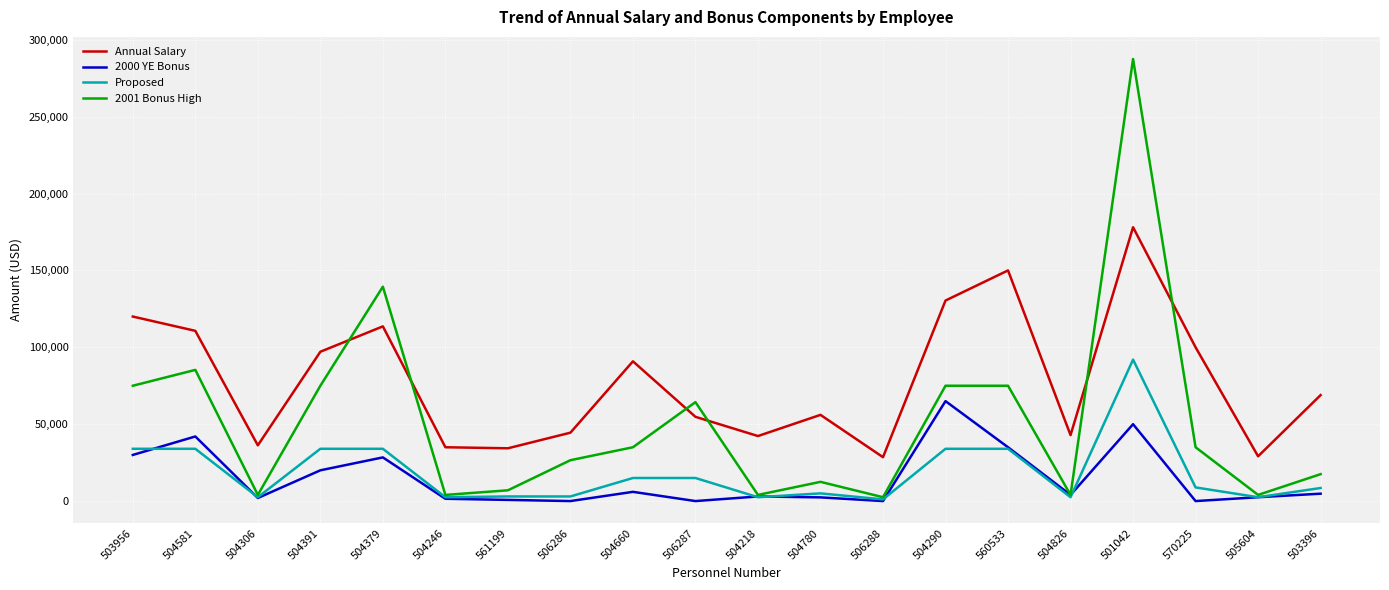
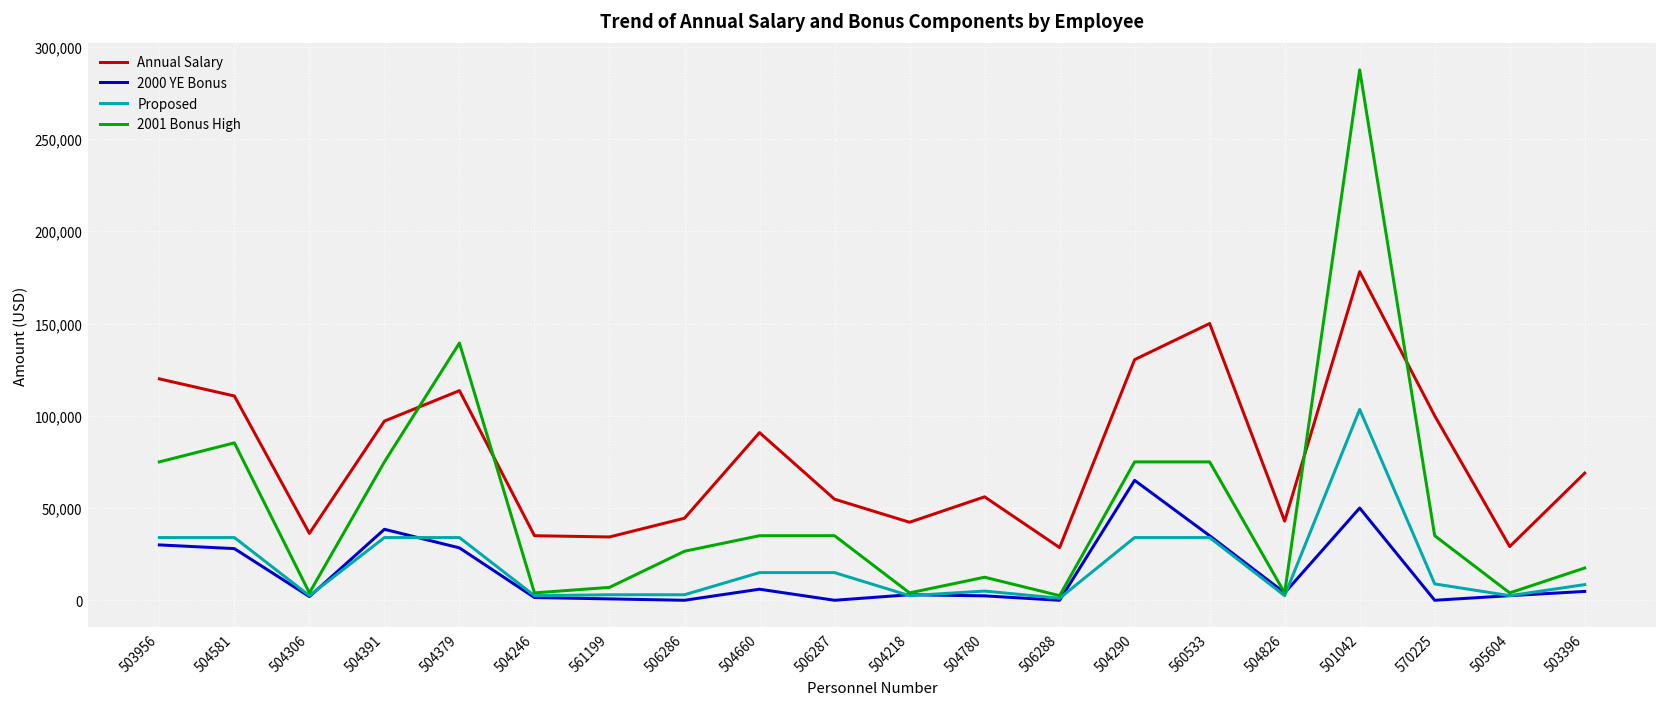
  {
    "Annual Salary": {
      "503956": "120,000",
      "504581": "111,000",
      "504306": "36,000",
      "504391": "97,000",
      "504379": "114,000",
      "504246": "35,000",
      "561199": "34,000",
      "506286": "44,000",
      "504660": "91,000",
      "506287": "55,000",
      "504218": "42,000",
      "504780": "56,000",
      "506288": "29,000",
      "504290": "130,000",
      "560533": "150,000",
      "504826": "43,000",
      "501042": "178,000",
      "570225": "100,000",
      "505604": "29,000",
      "503396": "69,000"
    },
    "2000 YE Bonus": {
      "503956": "30,000",
-     "504581": "42,000",
-     "504391": "20,000",
+     "504581": "28,000",
+     "504391": "38,000",
      "504379": "28,000",
      "561199": "1,000",
      "506286": "0",
      "504660": "6,000",
      "506287": "0",
      "504780": "2,000",
      "504290": "65,000",
      "501042": "50,000",
      "570225": "0",
      "503396": "5,000"
    },
    "Proposed": {
      "503956": "34,000",
      "504581": "34,000",
      "504391": "34,000",
      "504379": "34,000",
      "561199": "3,000",
      "506286": "3,000",
      "504660": "15,000",
      "506287": "15,000",
      "504780": "5,000",
      "504290": "34,000",
-     "501042": "92,000",
+     "501042": "103,000",
      "570225": "9,000",
      "503396": "9,000"
    },
    "2001 Bonus High": {
      "503956": "75,000",
      "504581": "85,000",
      "504391": "75,000",
      "504379": "139,000",
      "561199": "7,000",
      "506286": "27,000",
      "504660": "35,000",
-     "506287": "64,000",
+     "506287": "35,000",
      "504780": "13,000",
      "504290": "75,000",
      "560533": "75,000",
      "501042": "288,000",
      "570225": "35,000",
      "503396": "18,000"
    }
  }
